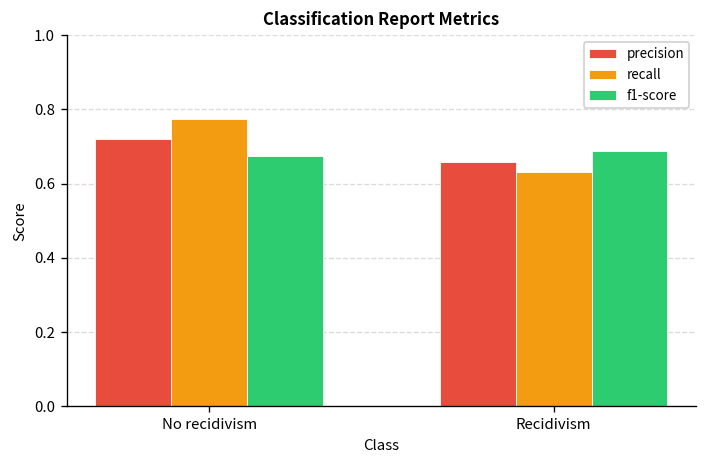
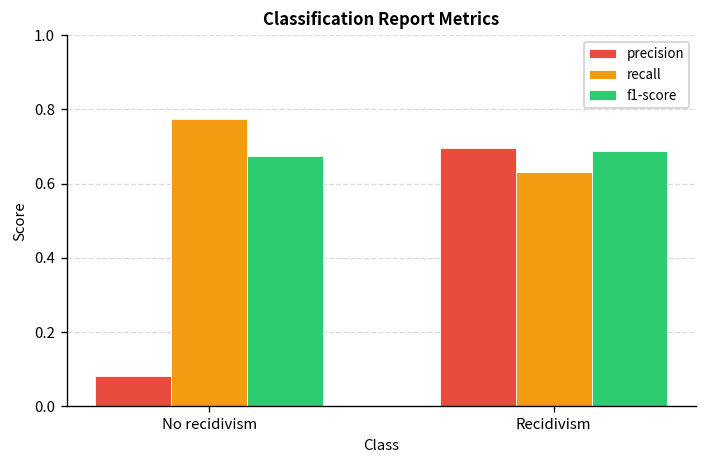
  {
    "precision": {
-     "No recidivism": 0.72,
-     "Recidivism": 0.66
+     "No recidivism": 0.08,
+     "Recidivism": 0.70
    },
    "recall": {
      "No recidivism": 0.77,
      "Recidivism": 0.63
    },
    "f1-score": {
      "No recidivism": 0.67,
      "Recidivism": 0.69
    }
  }
